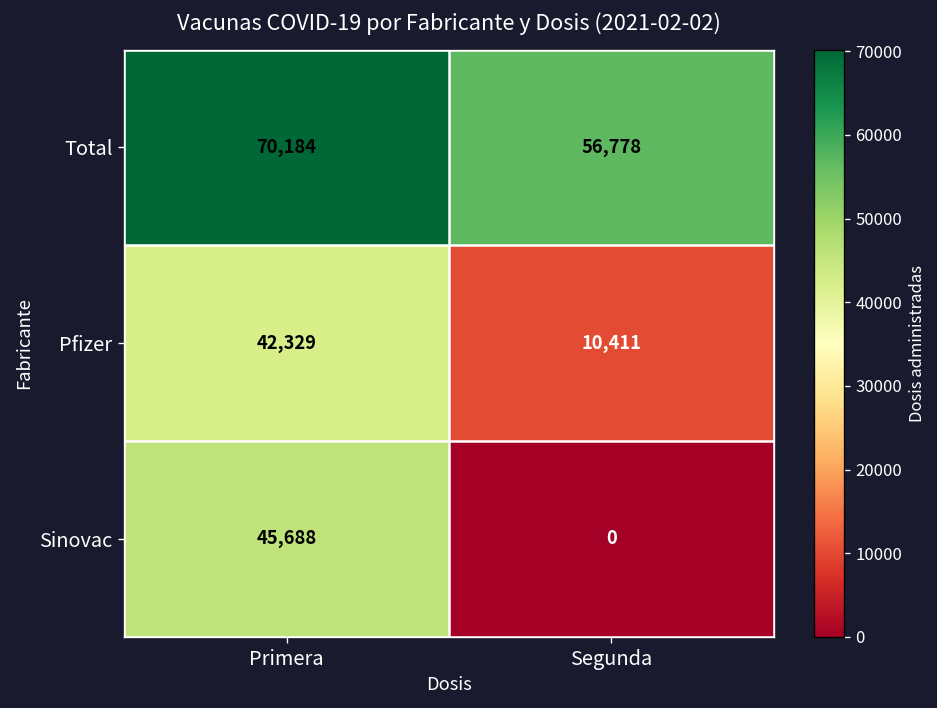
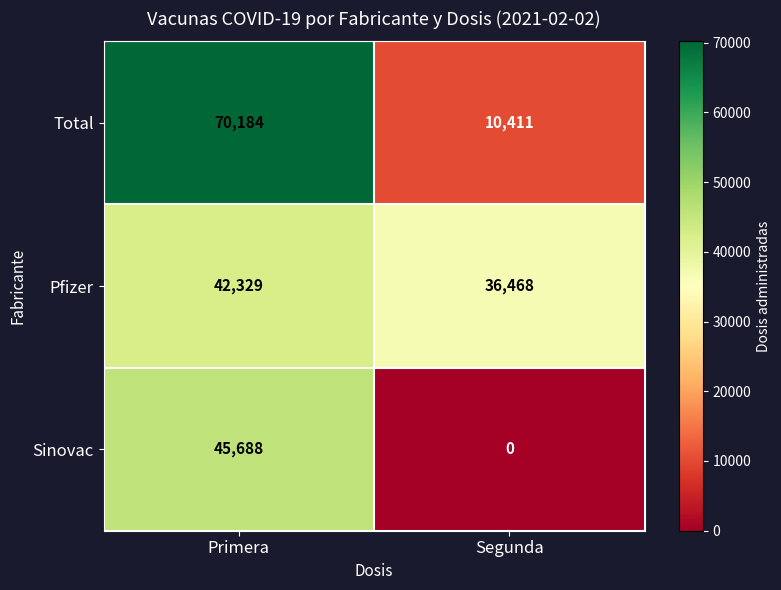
  {
    "Total": {
      "Primera": "70,184",
-     "Segunda": "56,778"
+     "Segunda": "10,411"
    },
    "Pfizer": {
      "Primera": "42,329",
-     "Segunda": "10,411"
+     "Segunda": "36,468"
    },
    "Sinovac": {
      "Primera": "45,688",
      "Segunda": "0"
    }
  }
